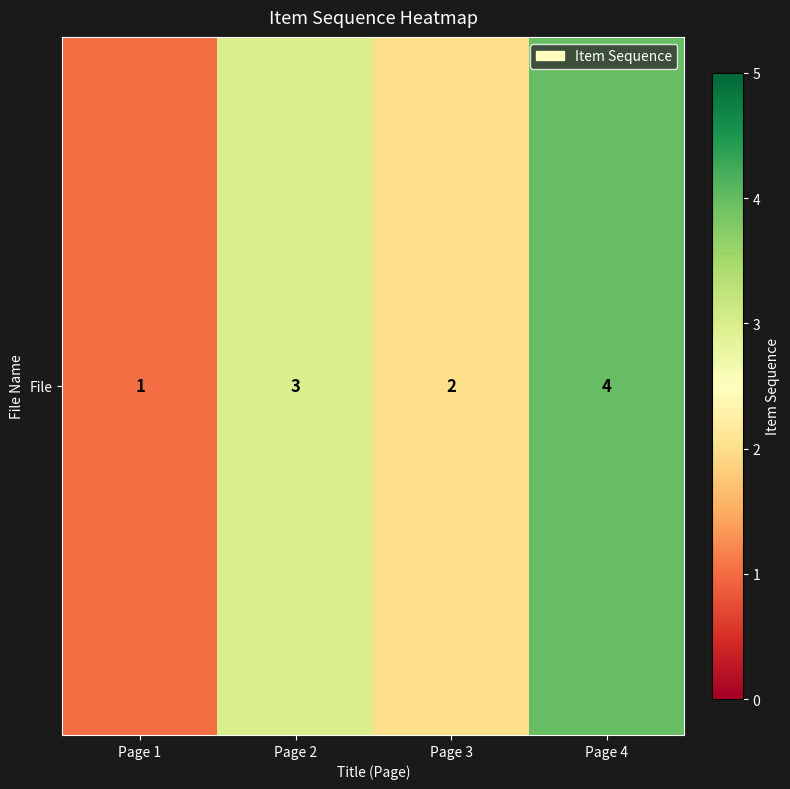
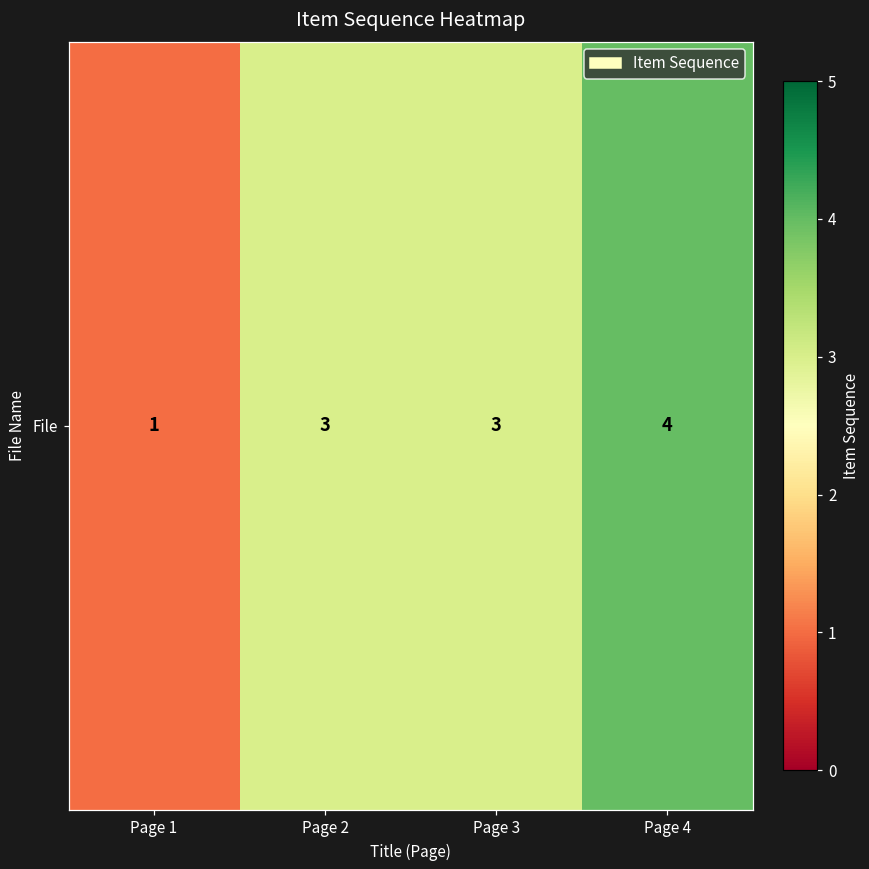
  {
    "File": {
      "Page 1": 1,
      "Page 2": 3,
-     "Page 3": 2,
+     "Page 3": 3,
      "Page 4": 4
    }
  }
